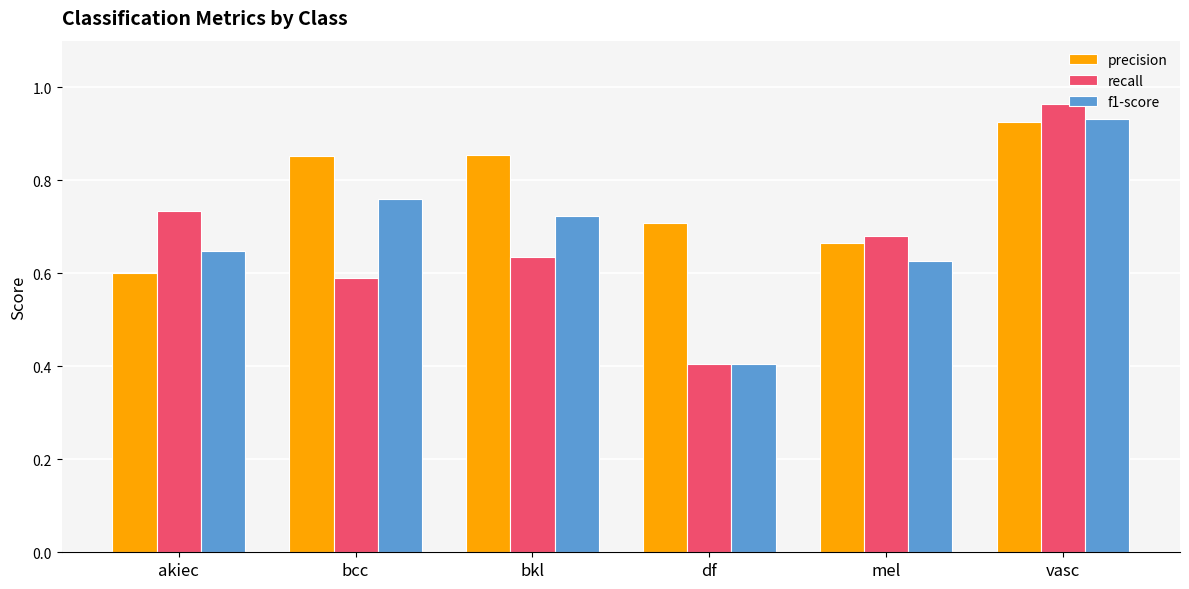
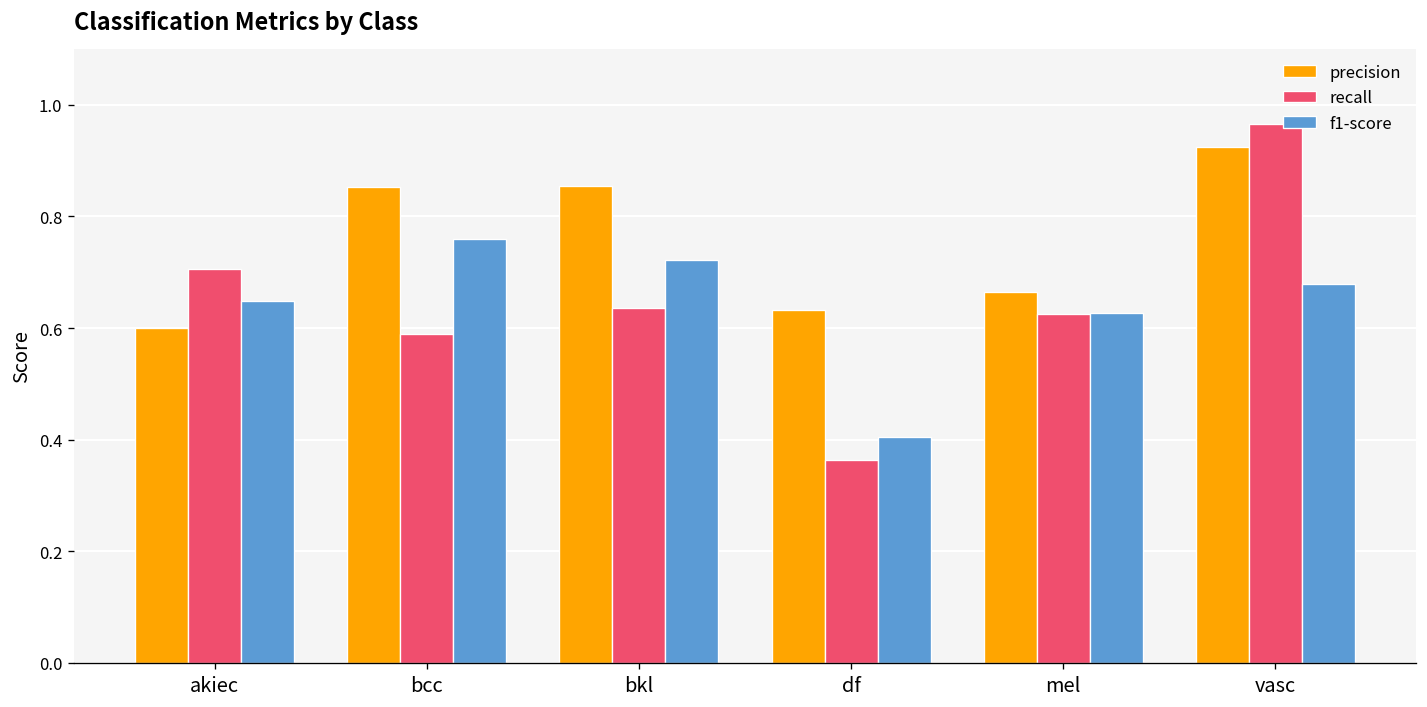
  {
    "precision": {
      "akiec": 0.60,
      "bcc": 0.85,
      "bkl": 0.85,
-     "df": 0.71,
+     "df": 0.63,
      "mel": 0.66,
      "vasc": 0.92
    },
    "recall": {
-     "akiec": 0.73,
+     "akiec": 0.71,
      "bcc": 0.59,
      "bkl": 0.64,
-     "df": 0.40,
-     "mel": 0.68,
+     "df": 0.36,
+     "mel": 0.63,
      "vasc": 0.96
    },
    "f1-score": {
      "akiec": 0.65,
      "bcc": 0.76,
      "bkl": 0.72,
      "df": 0.41,
      "mel": 0.63,
-     "vasc": 0.93
+     "vasc": 0.68
    }
  }
